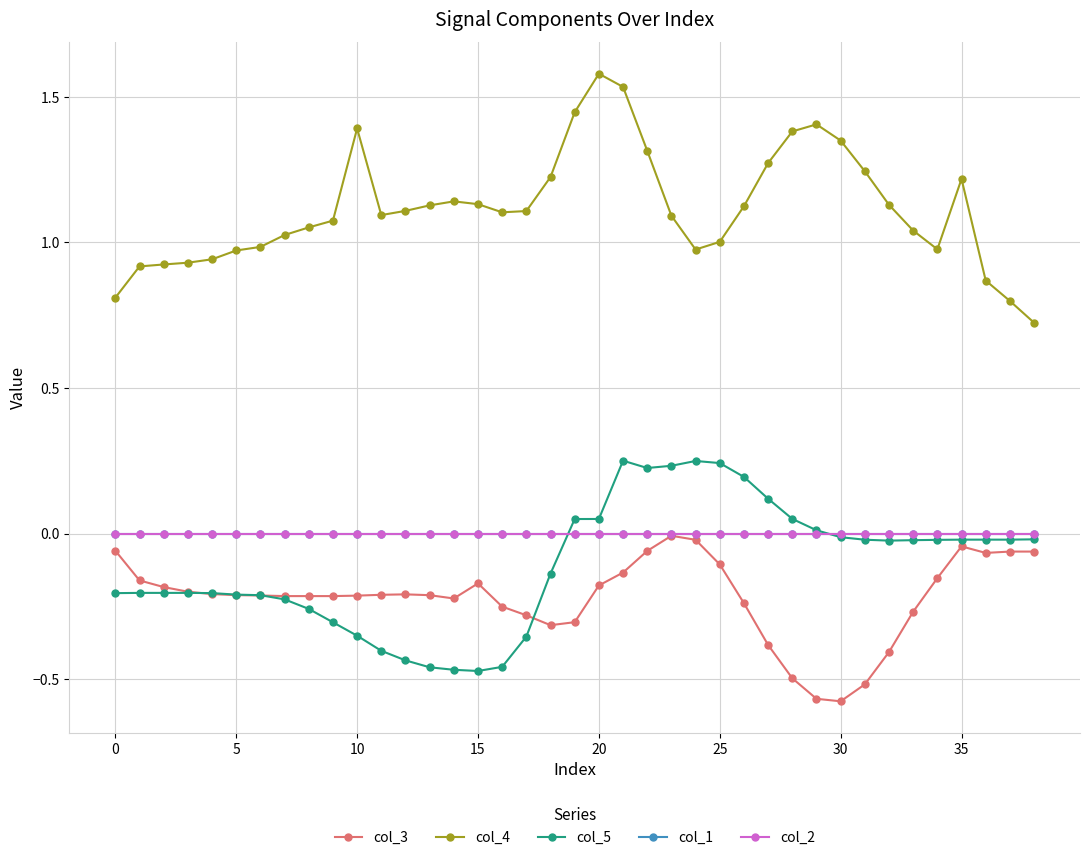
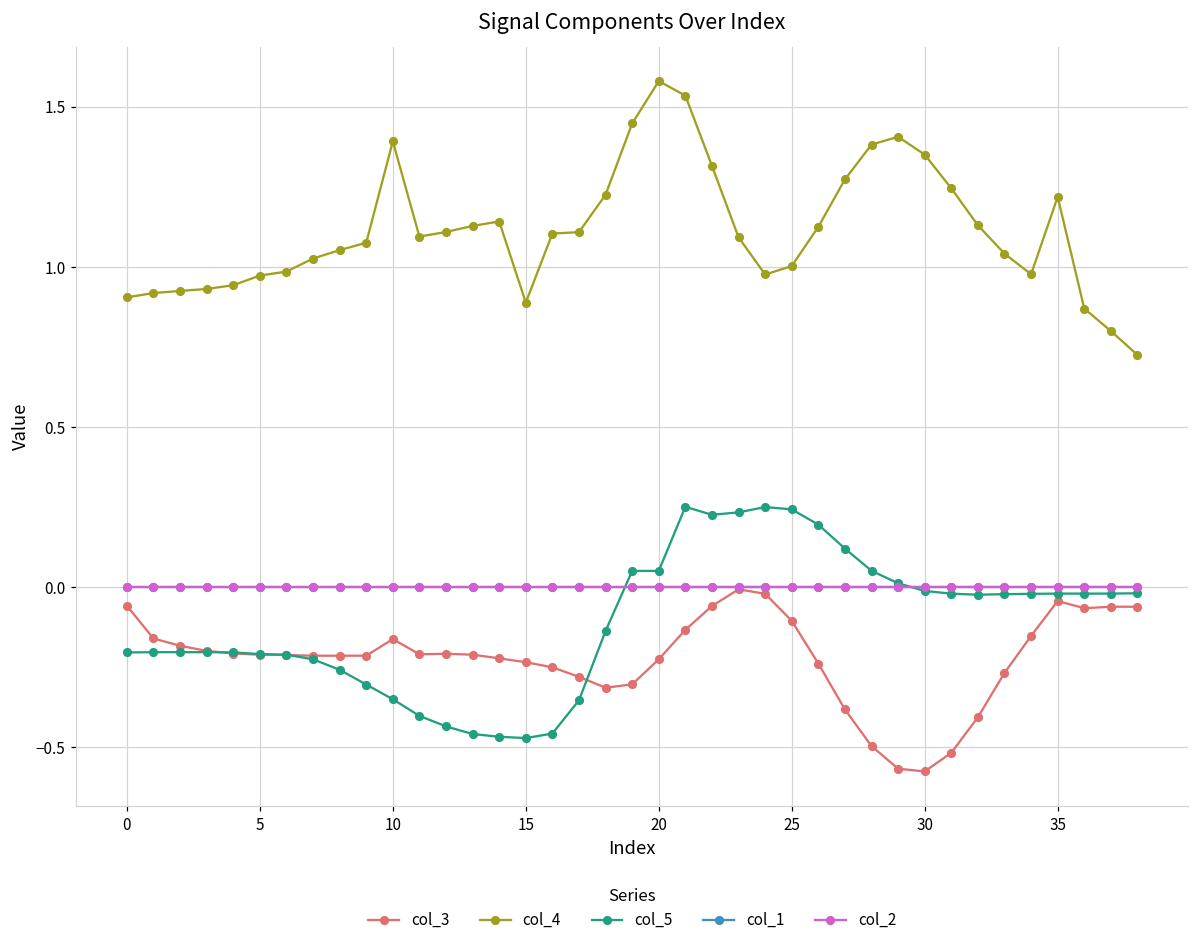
  {
    "col_3": {
      "0": -0.06,
-     "10": -0.21,
-     "15": -0.17,
-     "20": -0.18,
+     "10": -0.16,
+     "15": -0.24,
+     "20": -0.23,
      "25": -0.11,
      "30": -0.58,
      "35": -0.04
    },
    "col_4": {
-     "0": 0.81,
+     "0": 0.90,
      "5": 0.97,
      "10": 1.39,
-     "15": 1.13,
+     "15": 0.89,
      "20": 1.58,
      "25": 1.00,
      "30": 1.35,
      "35": 1.22
    },
    "col_5": {
      "0": -0.20,
      "10": -0.35,
      "15": -0.47,
      "20": 0.05,
      "25": 0.24,
      "30": -0.01,
      "35": -0.02
    },
    "col_2": {
      "0": 0.00,
      "5": 0.00,
      "10": 0.00,
      "15": 0.00,
      "20": 0.00,
      "25": 0.00,
      "30": 0.00,
      "35": 0.00
    }
  }
